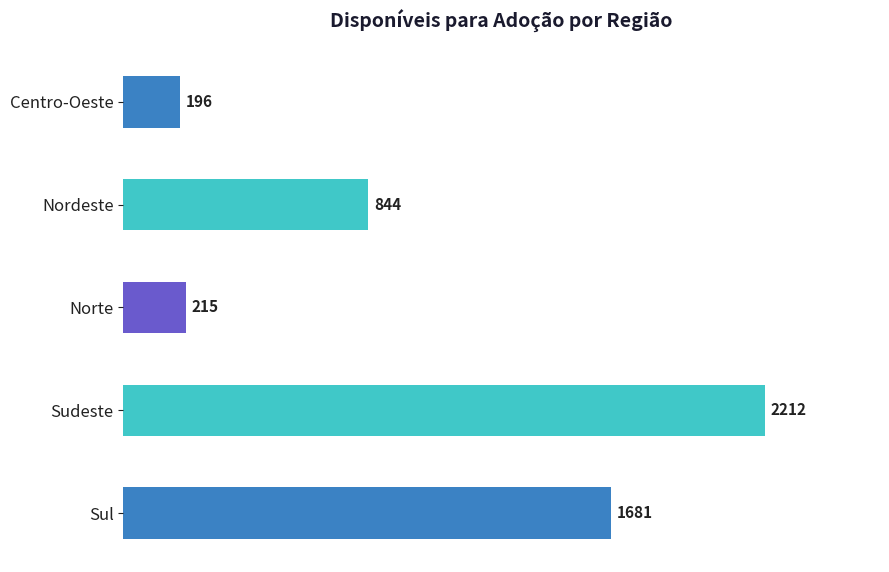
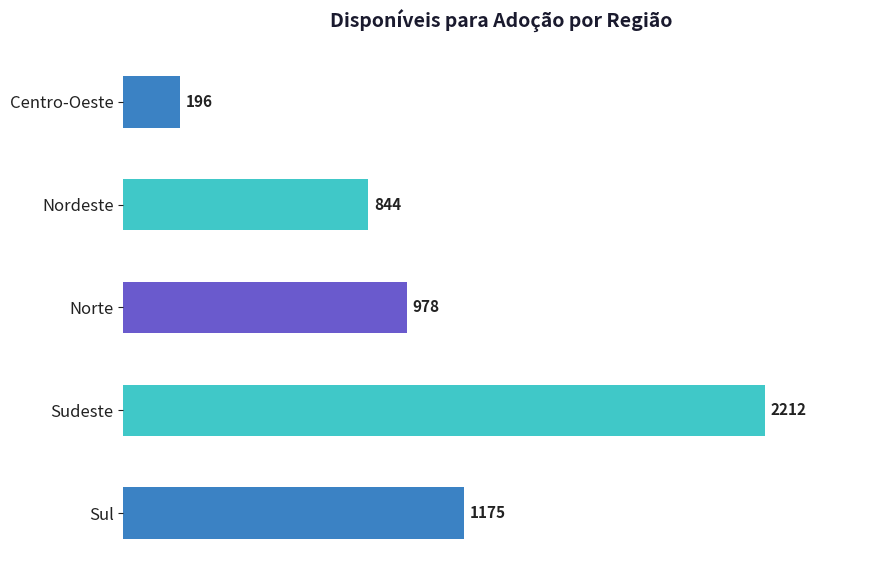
  {
    "Centro-Oeste": 196,
    "Nordeste": 844,
-   "Norte": 215,
+   "Norte": 978,
    "Sudeste": 2212,
-   "Sul": 1681
+   "Sul": 1175
  }
